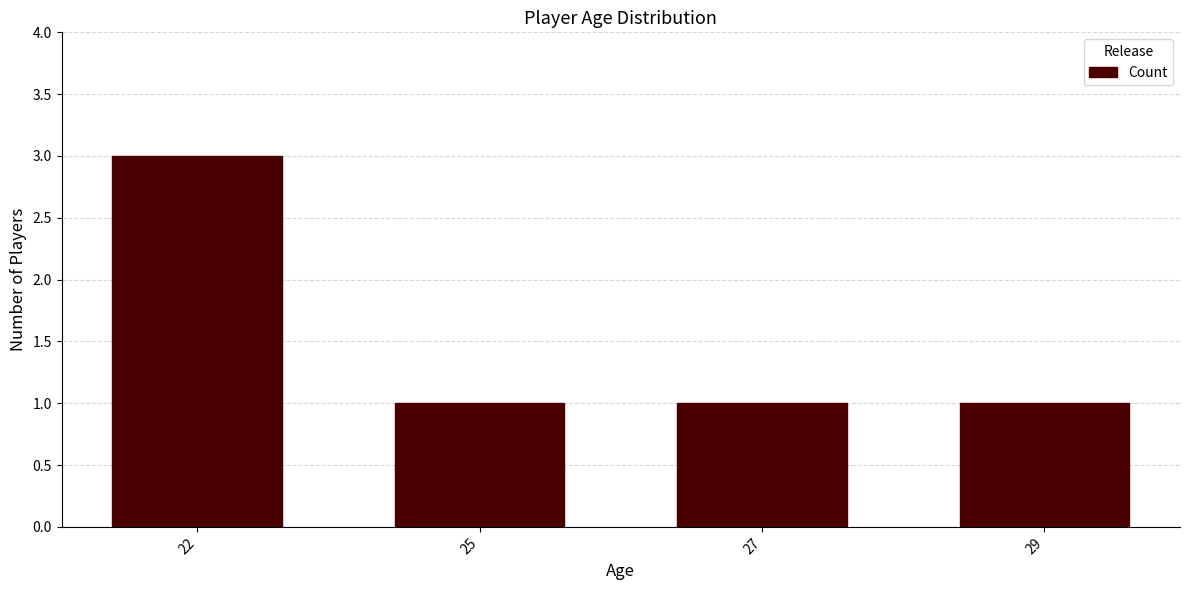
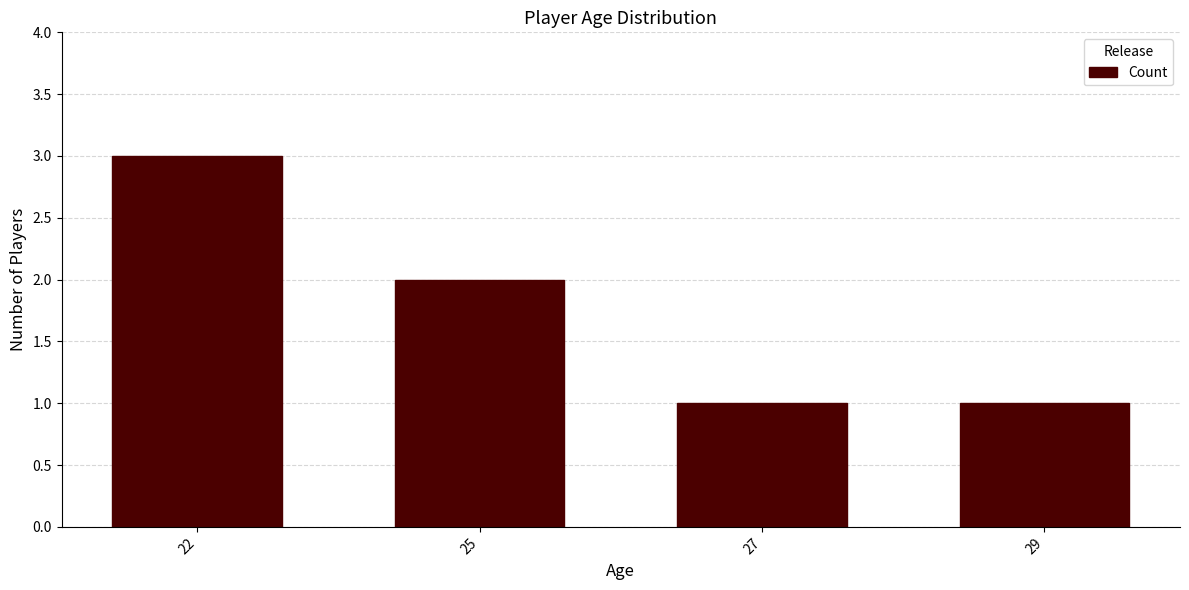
  {
    "22": 3,
-   "25": 1,
+   "25": 2,
    "27": 1,
    "29": 1
  }
